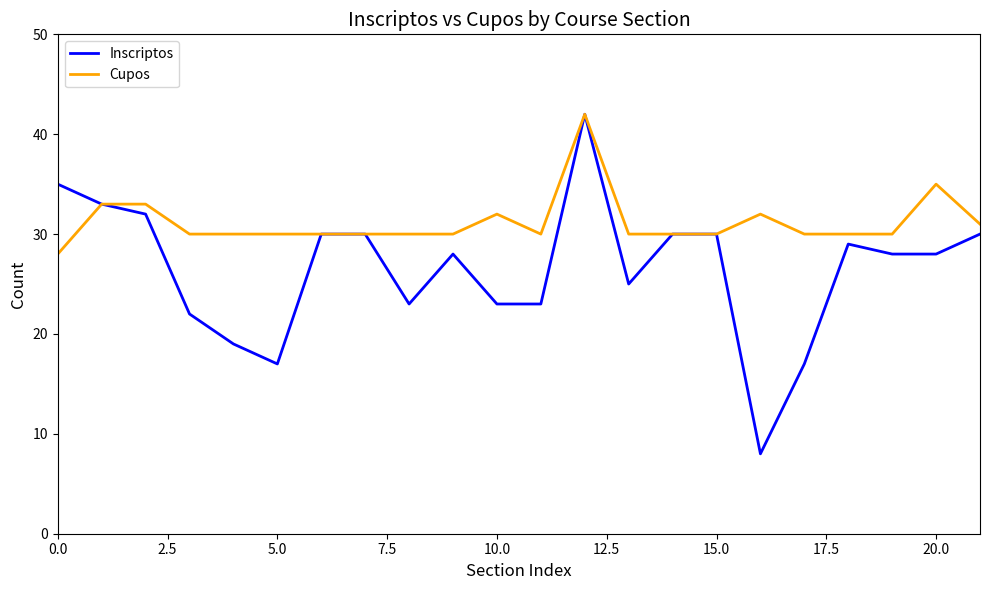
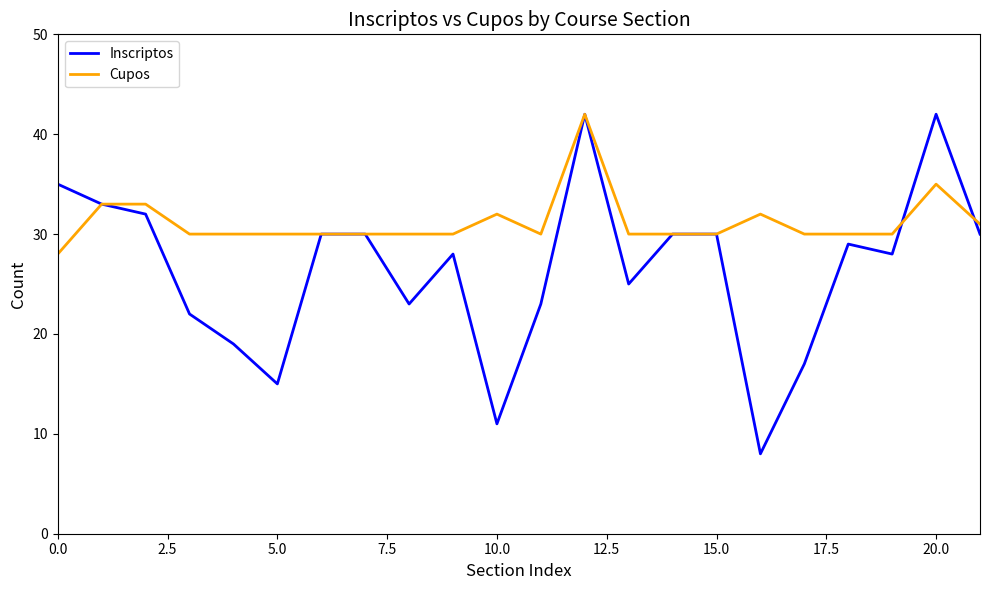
  {
    "Inscriptos": {
      "0.0": 35,
-     "5.0": 17,
-     "10.0": 23,
-     "20.0": 28
+     "5.0": 15,
+     "10.0": 11,
+     "20.0": 42
    },
    "Cupos": {
      "0.0": 28,
      "5.0": 30,
      "10.0": 32,
      "20.0": 35
    }
  }
